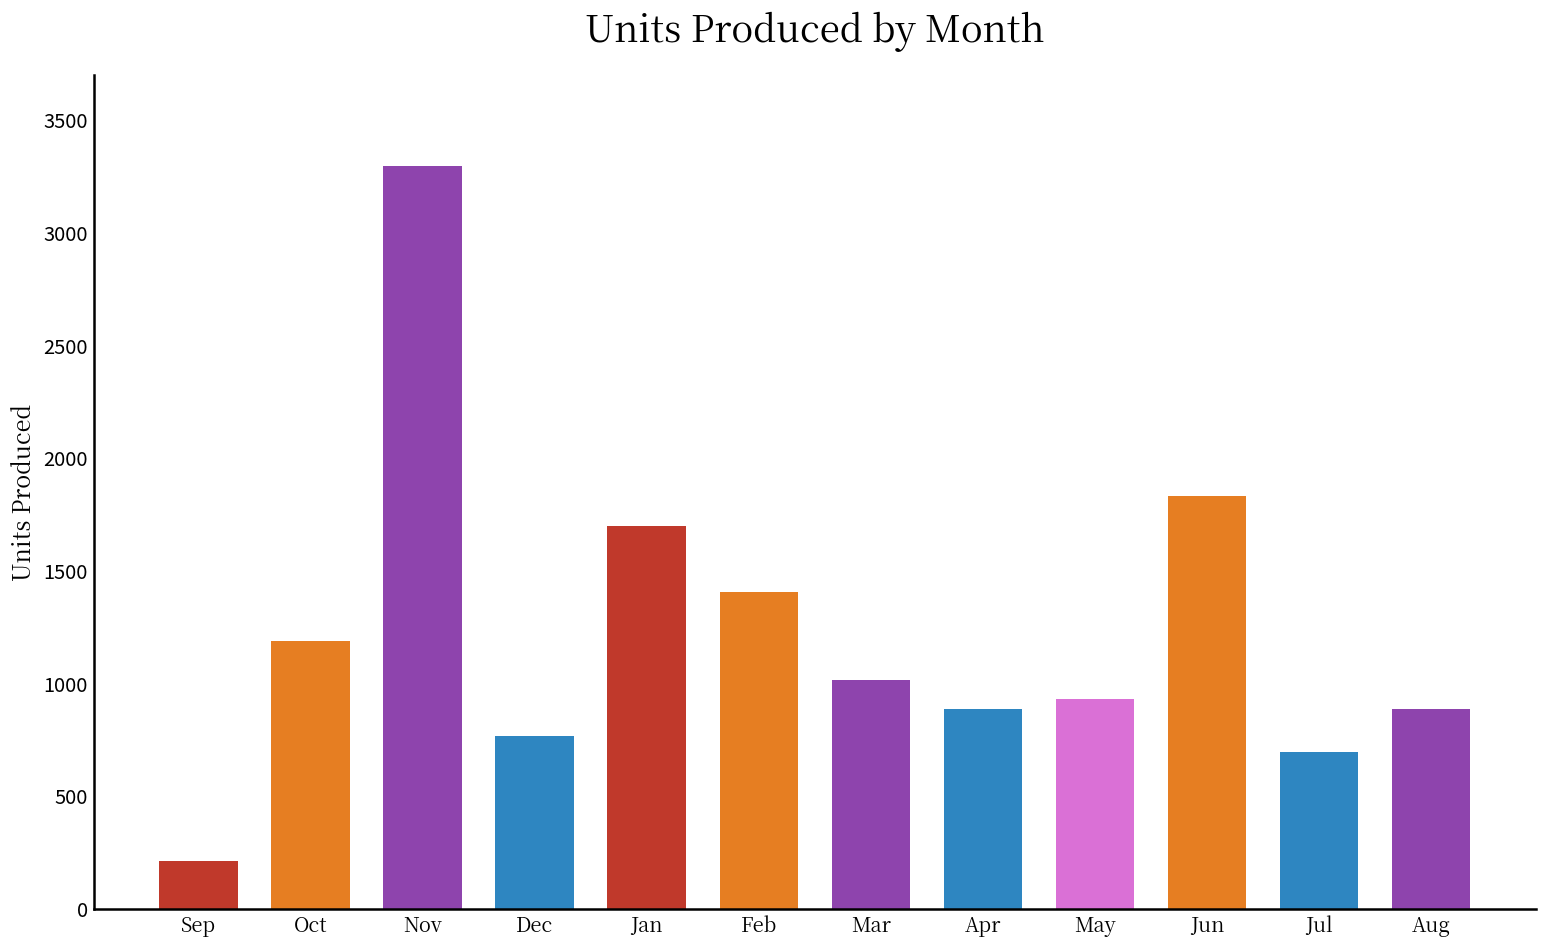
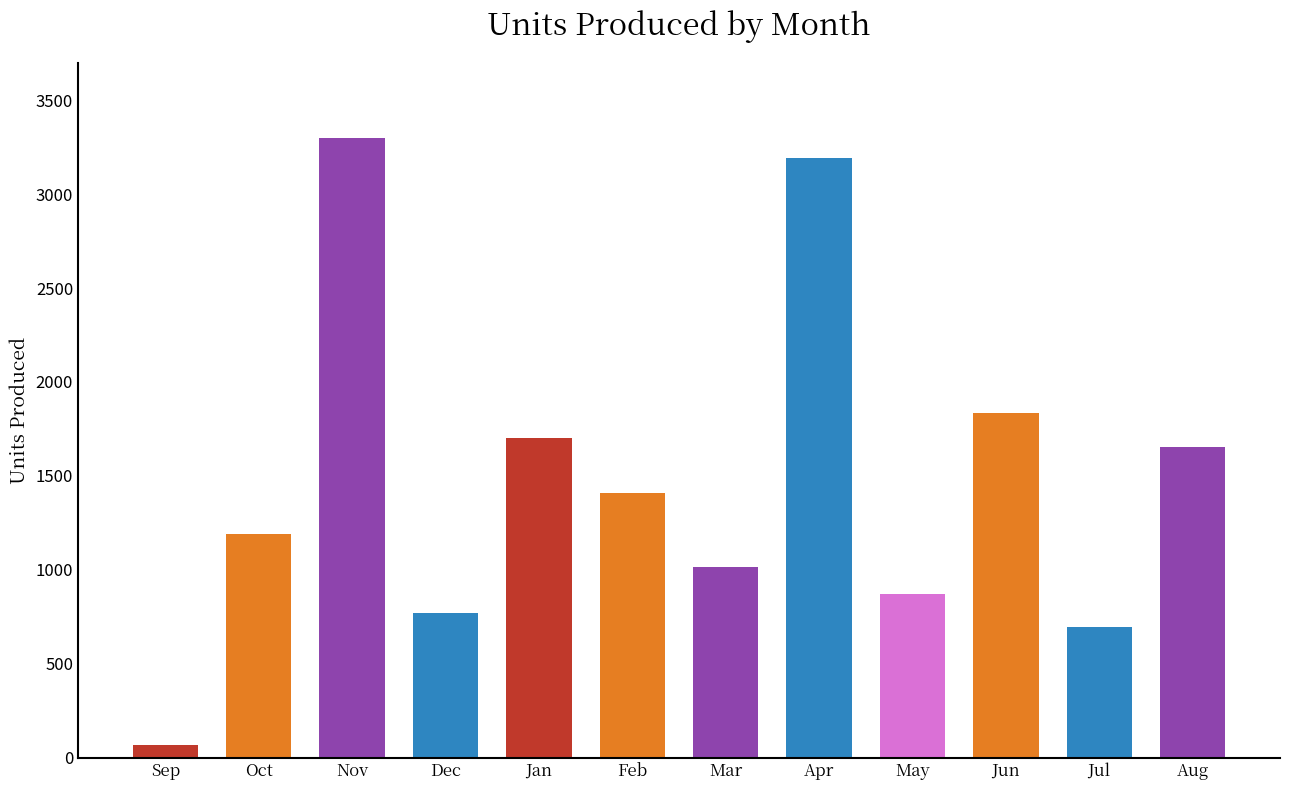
  {
-   "Sep": 210,
+   "Sep": 70,
    "Oct": 1190,
    "Nov": 3300,
    "Dec": 770,
    "Jan": 1700,
    "Feb": 1410,
    "Mar": 1020,
-   "Apr": 890,
-   "May": 930,
+   "Apr": 3190,
+   "May": 870,
    "Jun": 1830,
    "Jul": 700,
-   "Aug": 890
+   "Aug": 1650
  }
